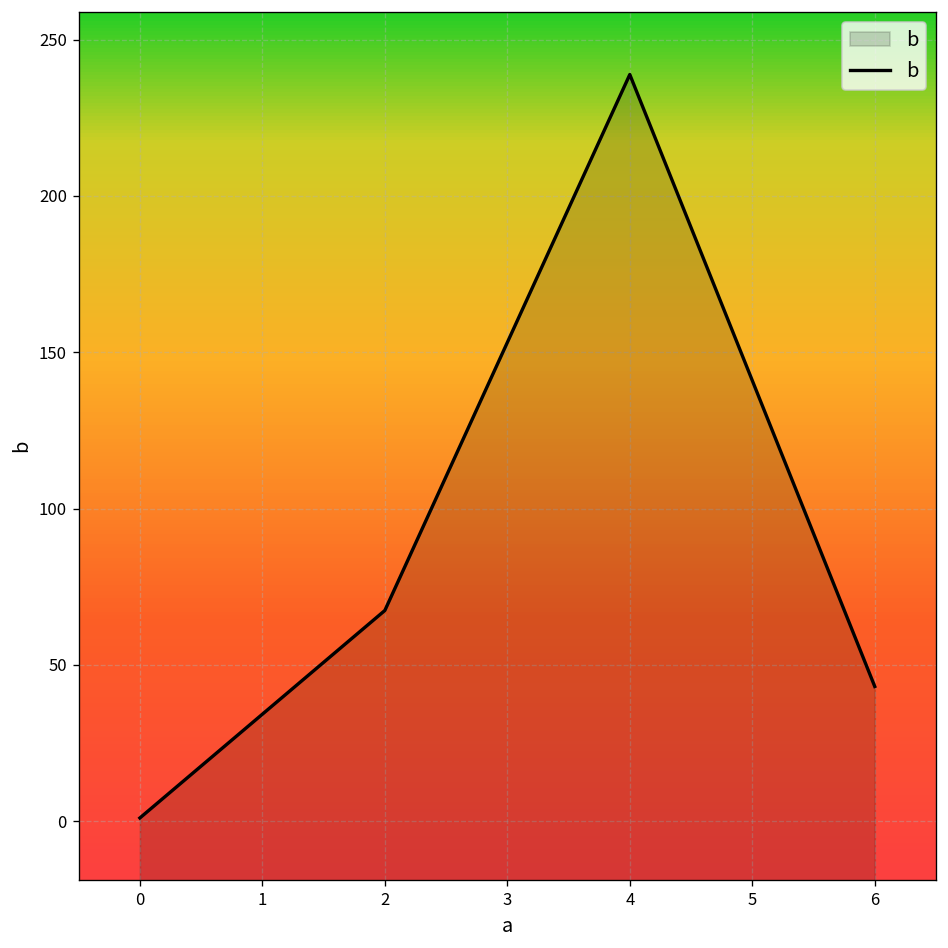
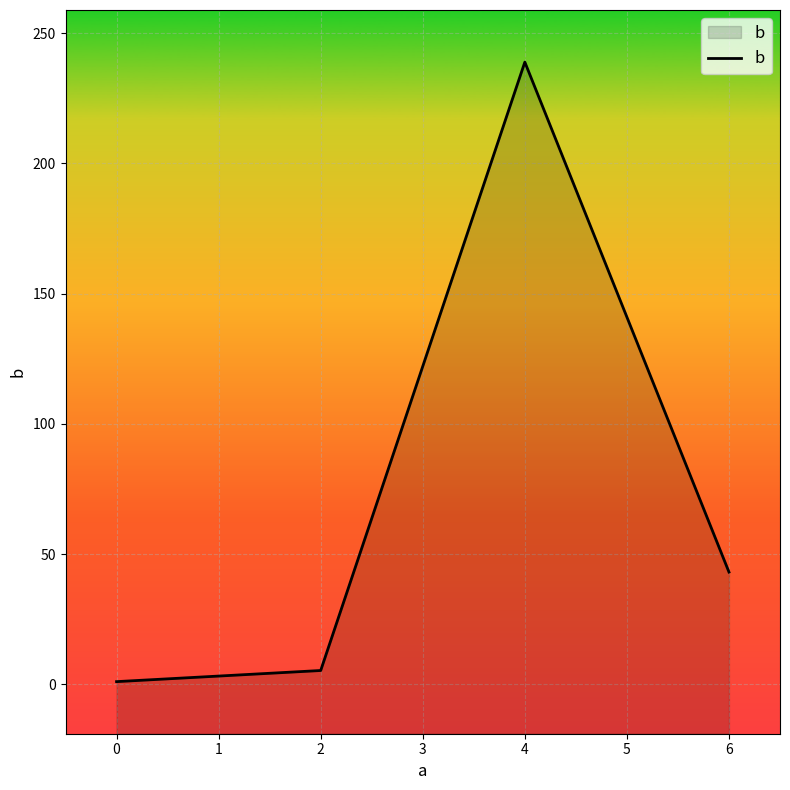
  {
    "0": 1,
-   "2": 67,
+   "2": 5,
    "4": 239,
    "6": 43
  }
